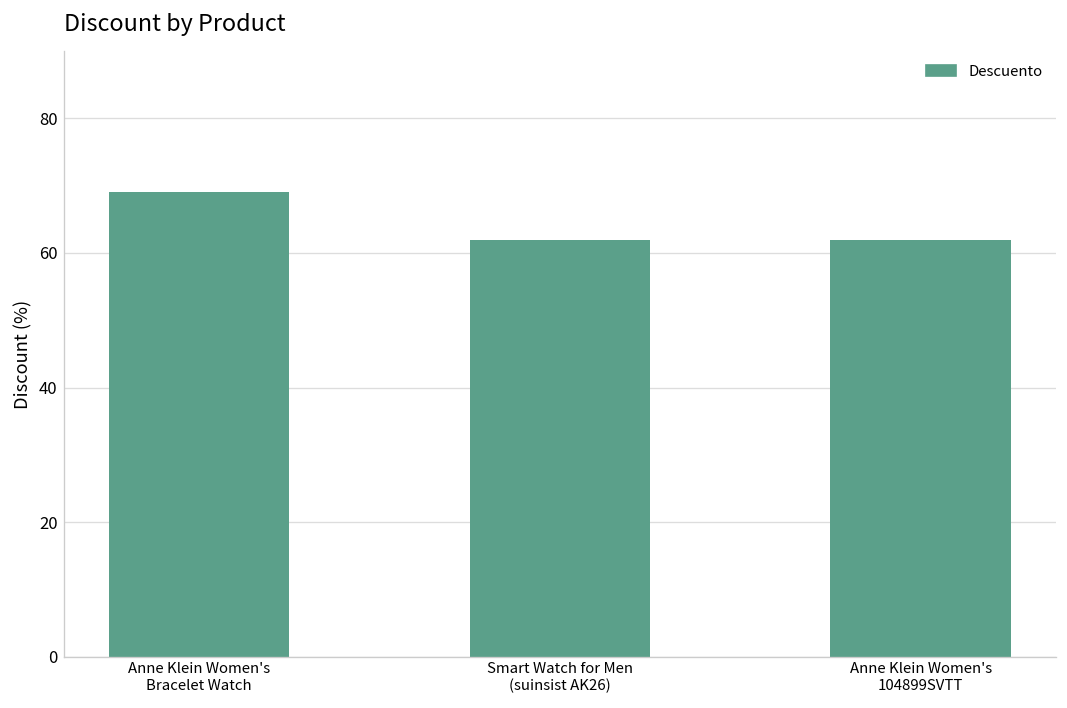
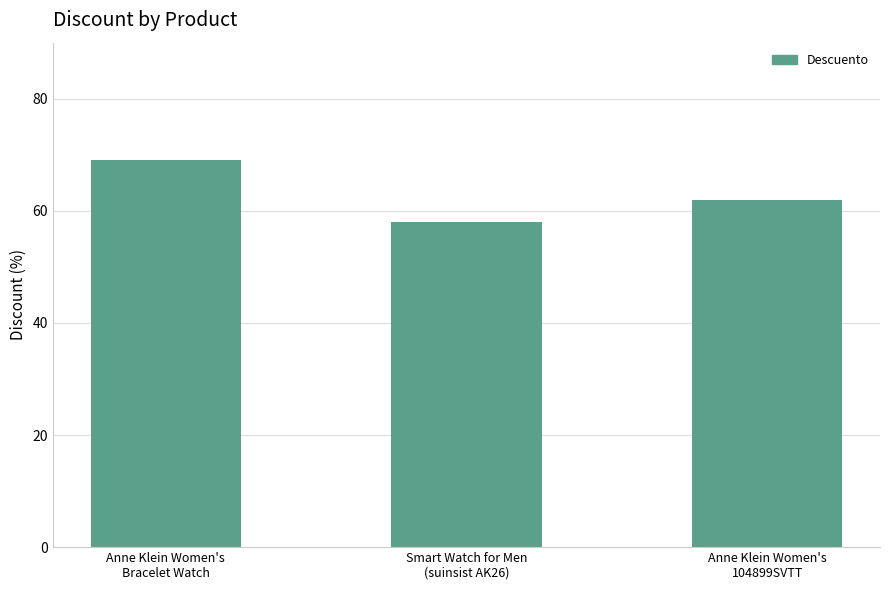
  {
    "Anne Klein Women's Bracelet Watch": 69,
-   "Smart Watch for Men (suinsist AK26)": 62,
+   "Smart Watch for Men (suinsist AK26)": 58,
    "Anne Klein Women's 104899SVTT": 62
  }
